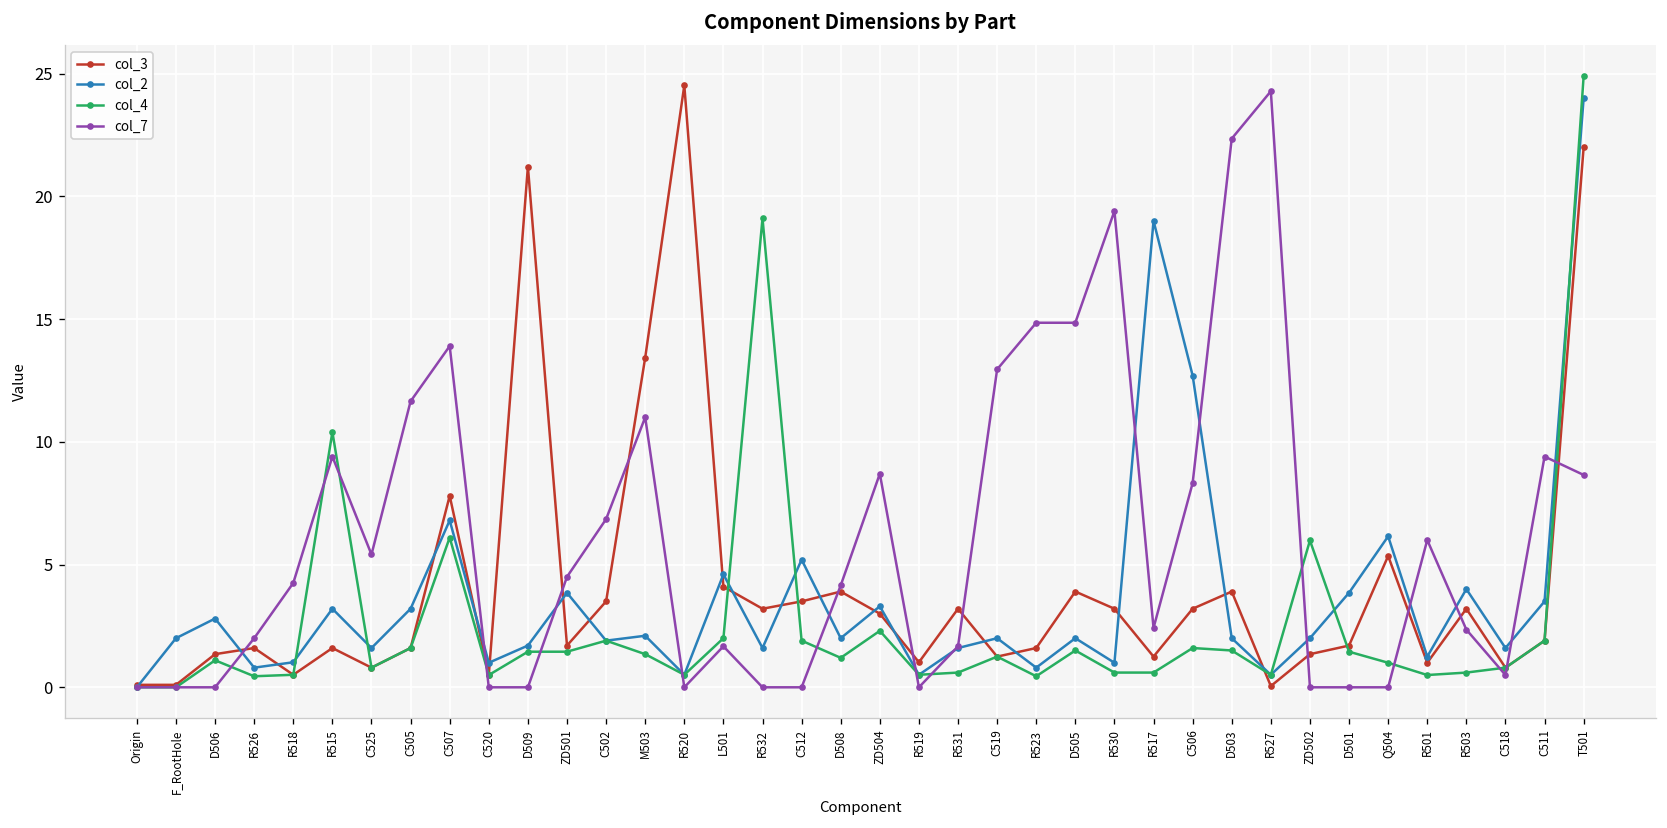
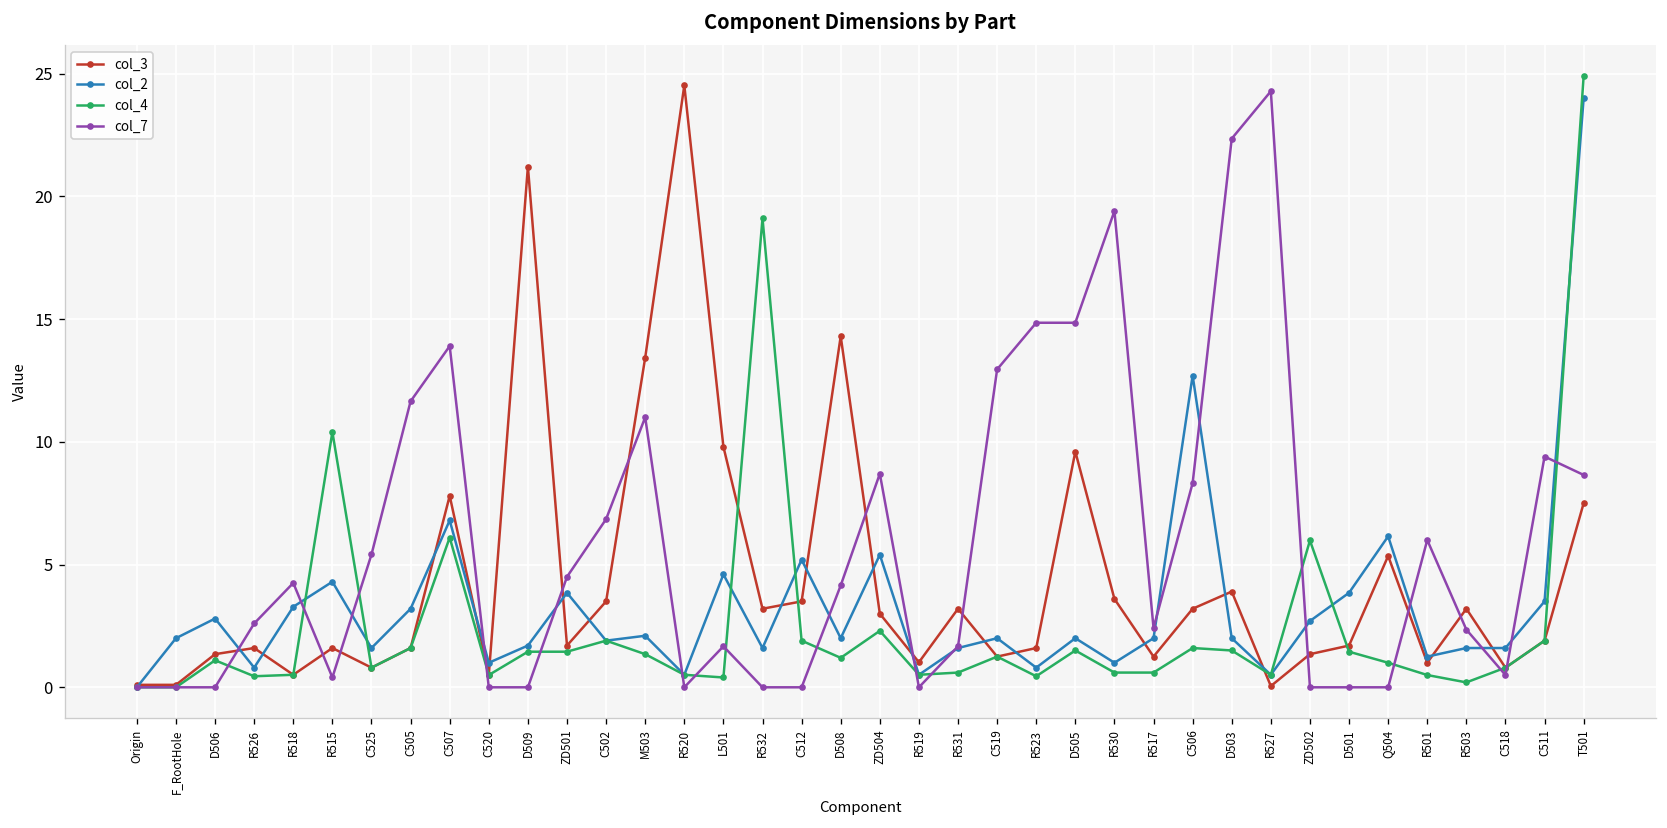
  {
    "col_3": {
      "D506": 1.4,
      "R526": 1.6,
      "R515": 1.6,
      "C507": 7.8,
      "D509": 21.2,
      "ZD501": 1.7,
      "C502": 3.5,
      "M503": 13.4,
      "R520": 24.5,
-     "L501": 4.1,
+     "L501": 9.8,
      "R532": 3.2,
      "C512": 3.5,
-     "D508": 3.9,
+     "D508": 14.3,
      "ZD504": 3.0,
      "R519": 1.0,
      "R531": 3.2,
      "R523": 1.6,
-     "D505": 3.9,
-     "R530": 3.2,
+     "D505": 9.6,
+     "R530": 3.6,
      "R517": 1.3,
      "C506": 3.2,
      "D503": 3.9,
      "R527": 0.1,
      "ZD502": 1.4,
      "D501": 1.7,
      "Q504": 5.4,
      "R501": 1.0,
      "R503": 3.2,
-     "T501": 22.0
+     "T501": 7.5
    },
    "col_2": {
      "F_RootHole": 2.0,
      "D506": 2.8,
      "R526": 0.8,
-     "R518": 1.0,
-     "R515": 3.2,
+     "R518": 3.3,
+     "R515": 4.3,
      "C525": 1.6,
      "C505": 3.2,
      "C507": 6.8,
      "C520": 1.0,
      "D509": 1.7,
      "ZD501": 3.9,
      "M503": 2.1,
      "L501": 4.6,
      "R532": 1.6,
      "C512": 5.2,
      "D508": 2.0,
-     "ZD504": 3.3,
+     "ZD504": 5.4,
      "C519": 2.0,
      "R523": 0.8,
      "D505": 2.0,
      "R530": 1.0,
-     "R517": 19,
+     "R517": 2,
      "C506": 12.7,
      "D503": 2.0,
-     "ZD502": 2.0,
+     "ZD502": 2.7,
      "D501": 3.9,
      "Q504": 6.2,
      "R501": 1.3,
-     "R503": 4.0,
+     "R503": 1.6,
      "C518": 1.6,
      "C511": 3.5,
      "T501": 24.0
    },
    "col_4": {
      "D506": 1.1,
      "R526": 0.5,
      "R515": 10.4,
      "C507": 6.1,
      "D509": 1.5,
      "ZD501": 1.5,
      "M503": 1.4,
-     "L501": 2.0,
+     "L501": 0.4,
      "R532": 19.1,
      "C512": 1.9,
      "D508": 1.2,
      "ZD504": 2.3,
      "R531": 0.6,
      "R523": 0.5,
      "D505": 1.5,
      "R530": 0.6,
      "R517": 0.6,
      "C506": 1.6,
      "D503": 1.5,
      "ZD502": 6.0,
      "D501": 1.5,
      "Q504": 1.0,
      "R501": 0.5,
-     "R503": 0.6,
+     "R503": 0.2,
      "T501": 24.9
    },
    "col_7": {
      "D506": 0.0,
-     "R526": 2.0,
+     "R526": 2.6,
      "R518": 4.3,
-     "R515": 9.4,
+     "R515": 0.4,
      "C525": 5.4,
      "C505": 11.7,
      "C507": 13.9,
      "C520": 0.0,
      "D509": 0.0,
      "ZD501": 4.5,
      "C502": 6.9,
      "M503": 11.0,
      "R520": 0.0,
      "L501": 1.7,
      "R532": 0.0,
      "C512": 0.0,
      "D508": 4.2,
      "ZD504": 8.7,
      "R519": 0.0,
      "C519": 13.0,
      "R523": 14.9,
      "D505": 14.9,
      "R530": 19.4,
      "R517": 2.4,
      "C506": 8.3,
      "D503": 22.4,
      "R527": 24.3,
      "ZD502": 0.0,
      "D501": 0.0,
      "Q504": 0.0,
      "R501": 6.0,
      "R503": 2.4,
      "C518": 0.5,
      "C511": 9.4,
      "T501": 8.7
    }
  }
